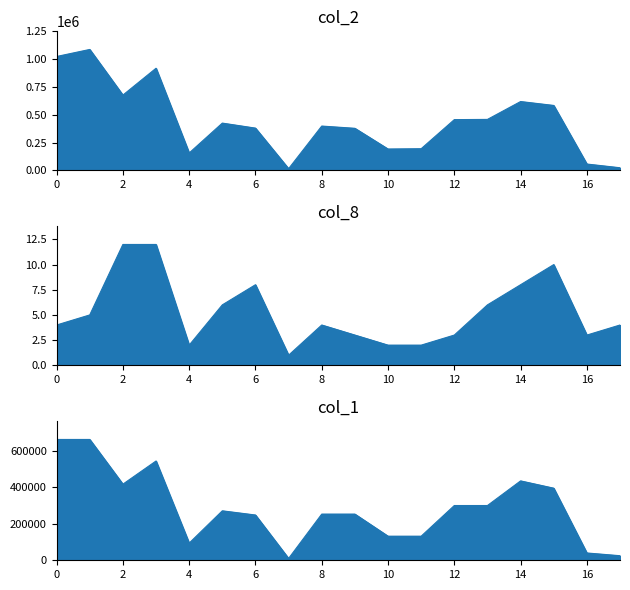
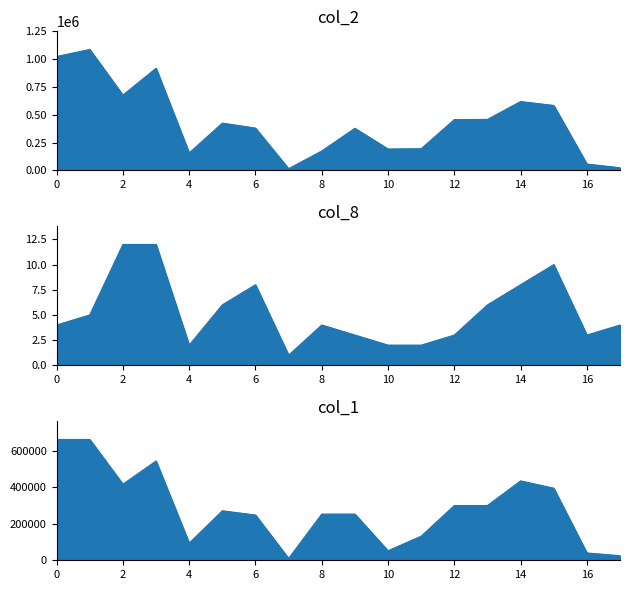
  {
    "col_2": {
      "0": 1020000,
      "2": 680000,
      "4": 160000,
      "6": 380000,
-     "8": 400000,
+     "8": 170000,
      "10": 190000,
      "12": 460000,
      "14": 620000,
      "16": 60000
    },
    "col_8": {
      "0": 4.0,
      "2": 12.0,
      "4": 2.0,
      "6": 8.0,
      "8": 4.0,
      "10": 2.0,
      "12": 3.0,
      "14": 8.0,
      "16": 3.0
    },
    "col_1": {
      "0": 660000,
      "2": 420000,
      "4": 90000,
      "6": 250000,
      "8": 250000,
-     "10": 130000,
+     "10": 50000,
      "12": 300000,
      "14": 440000,
      "16": 40000
    }
  }
